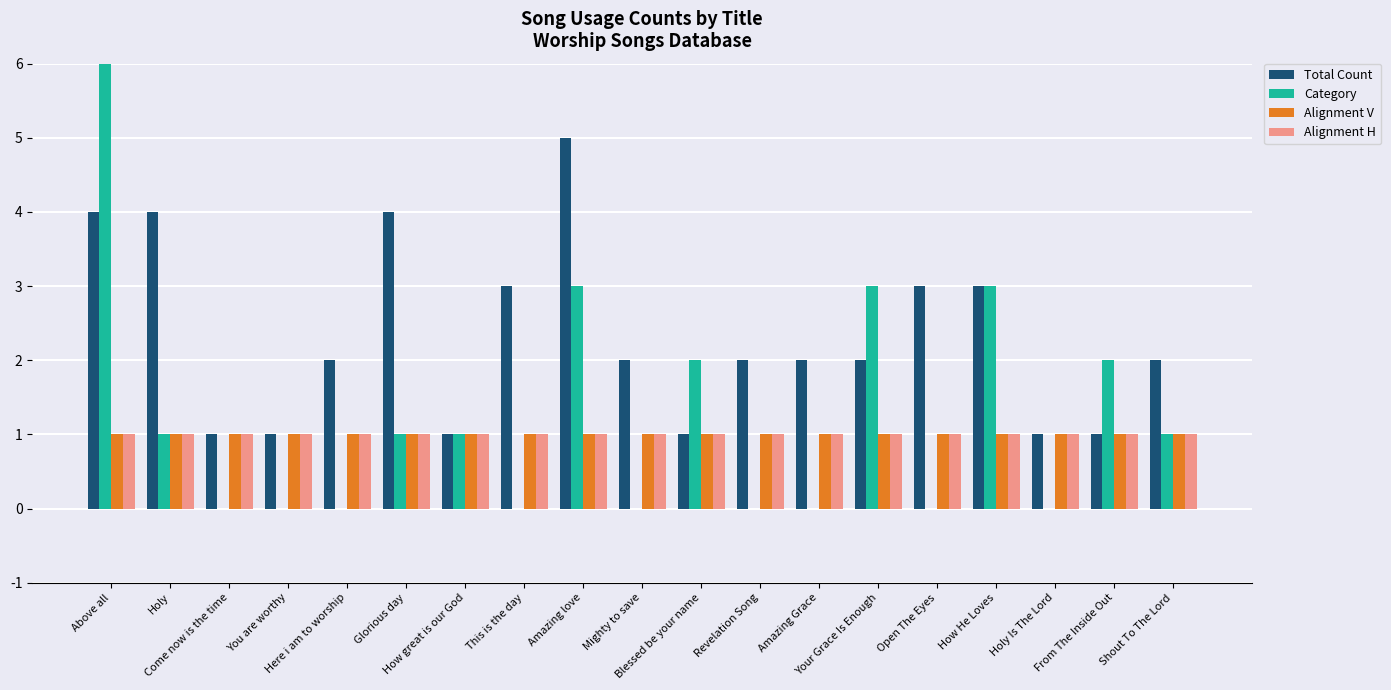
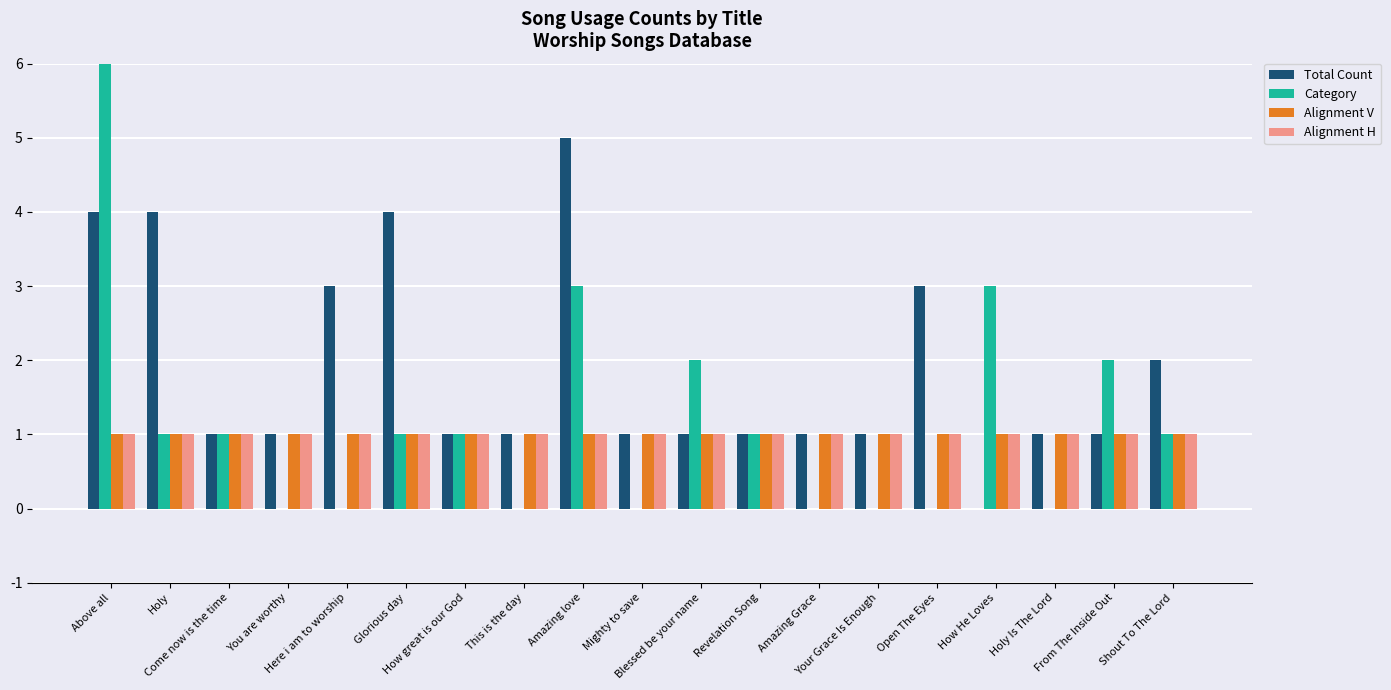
  {
    "Total Count": {
      "Above all": 4,
      "Holy": 4,
      "Come now is the time": 1,
      "You are worthy": 1,
-     "Here i am to worship": 2,
+     "Here i am to worship": 3,
      "Glorious day": 4,
      "How great is our God": 1,
-     "This is the day": 3,
+     "This is the day": 1,
      "Amazing love": 5,
-     "Mighty to save": 2,
+     "Mighty to save": 1,
      "Blessed be your name": 1,
-     "Revelation Song": 2,
-     "Amazing Grace": 2,
-     "Your Grace Is Enough": 2,
+     "Revelation Song": 1,
+     "Amazing Grace": 1,
+     "Your Grace Is Enough": 1,
      "Open The Eyes": 3,
-     "How He Loves": 3,
+     "How He Loves": 0,
      "Holy Is The Lord": 1,
      "From The Inside Out": 1,
      "Shout To The Lord": 2
    },
    "Category": {
      "Holy": 1,
-     "Come now is the time": 0,
+     "Come now is the time": 1,
      "You are worthy": 0,
      "Here i am to worship": 0,
      "Glorious day": 1,
      "How great is our God": 1,
      "This is the day": 0,
      "Amazing love": 3,
      "Mighty to save": 0,
      "Blessed be your name": 2,
-     "Revelation Song": 0,
+     "Revelation Song": 1,
      "Amazing Grace": 0,
-     "Your Grace Is Enough": 3,
+     "Your Grace Is Enough": 0,
      "Open The Eyes": 0,
      "How He Loves": 3,
      "Holy Is The Lord": 0,
      "From The Inside Out": 2,
      "Shout To The Lord": 1
    },
    "Alignment V": {
      "Above all": 1,
      "Holy": 1,
      "Come now is the time": 1,
      "You are worthy": 1,
      "Here i am to worship": 1,
      "Glorious day": 1,
      "How great is our God": 1,
      "This is the day": 1,
      "Amazing love": 1,
      "Mighty to save": 1,
      "Blessed be your name": 1,
      "Revelation Song": 1,
      "Amazing Grace": 1,
      "Your Grace Is Enough": 1,
      "Open The Eyes": 1,
      "How He Loves": 1,
      "Holy Is The Lord": 1,
      "From The Inside Out": 1,
      "Shout To The Lord": 1
    },
    "Alignment H": {
      "Above all": 1,
      "Holy": 1,
      "Come now is the time": 1,
      "You are worthy": 1,
      "Here i am to worship": 1,
      "Glorious day": 1,
      "How great is our God": 1,
      "This is the day": 1,
      "Amazing love": 1,
      "Mighty to save": 1,
      "Blessed be your name": 1,
      "Revelation Song": 1,
      "Amazing Grace": 1,
      "Your Grace Is Enough": 1,
      "Open The Eyes": 1,
      "How He Loves": 1,
      "Holy Is The Lord": 1,
      "From The Inside Out": 1,
      "Shout To The Lord": 1
    }
  }
